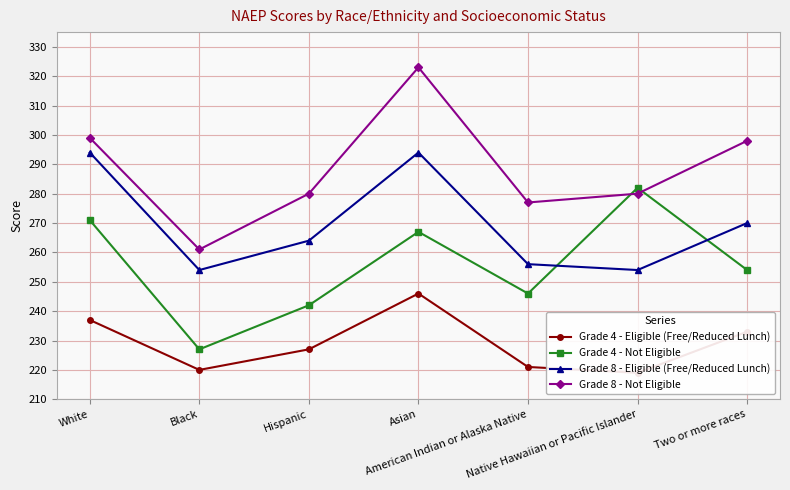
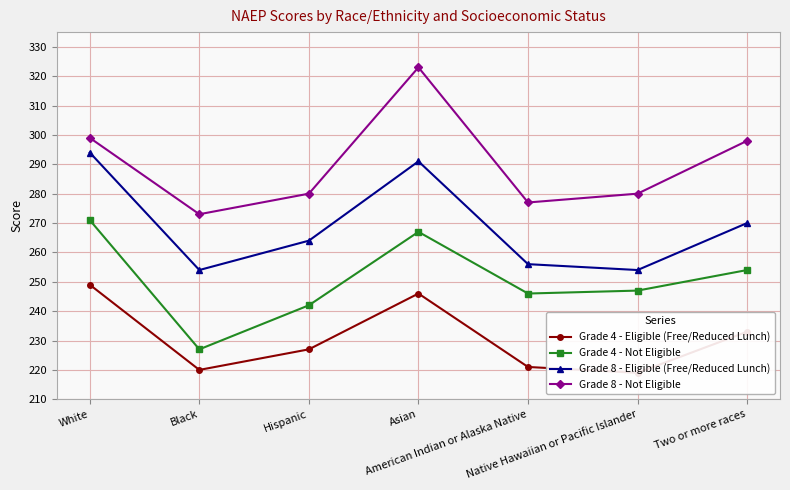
  {
    "Grade 4 - Eligible (Free/Reduced Lunch)": {
-     "White": 237,
+     "White": 249,
      "Black": 220,
      "Hispanic": 227,
      "Asian": 246,
      "American Indian or Alaska Native": 221
    },
    "Grade 4 - Not Eligible": {
      "White": 271,
      "Black": 227,
      "Hispanic": 242,
      "Asian": 267,
      "American Indian or Alaska Native": 246,
-     "Native Hawaiian or Pacific Islander": 282,
+     "Native Hawaiian or Pacific Islander": 247,
      "Two or more races": 254
    },
    "Grade 8 - Eligible (Free/Reduced Lunch)": {
      "White": 294,
      "Black": 254,
      "Hispanic": 264,
-     "Asian": 294,
+     "Asian": 291,
      "American Indian or Alaska Native": 256,
      "Native Hawaiian or Pacific Islander": 254,
      "Two or more races": 270
    },
    "Grade 8 - Not Eligible": {
      "White": 299,
-     "Black": 261,
+     "Black": 273,
      "Hispanic": 280,
      "Asian": 323,
      "American Indian or Alaska Native": 277,
      "Native Hawaiian or Pacific Islander": 280,
      "Two or more races": 298
    }
  }
